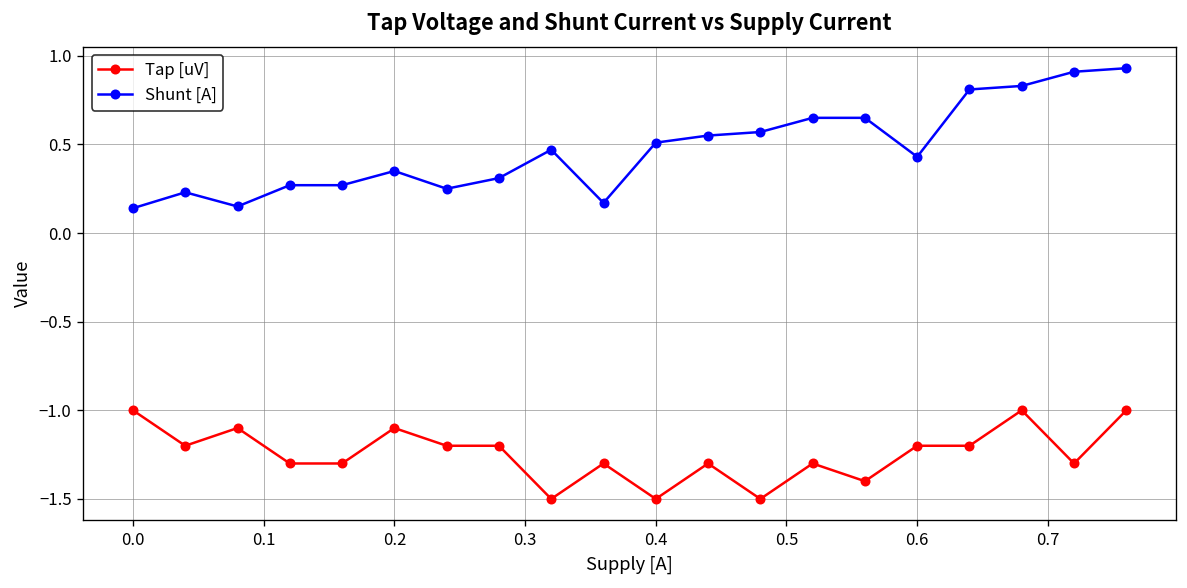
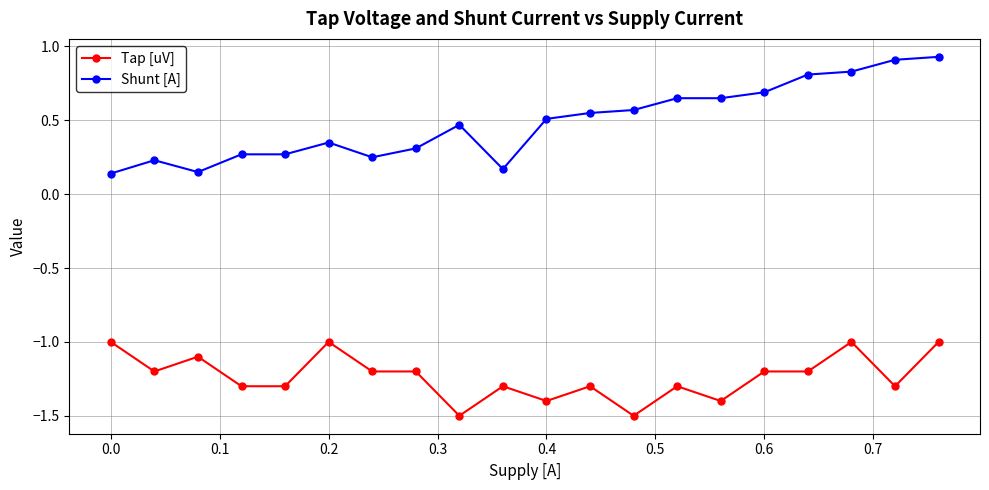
  {
    "Tap [uV]": {
      "0.0": -1.0,
-     "0.2": -1.1,
-     "0.4": -1.5,
+     "0.2": -1.0,
+     "0.4": -1.4,
      "0.6": -1.2
    },
    "Shunt [A]": {
      "0.0": 0.14,
      "0.2": 0.35,
      "0.4": 0.51,
-     "0.6": 0.43
+     "0.6": 0.69
    }
  }
